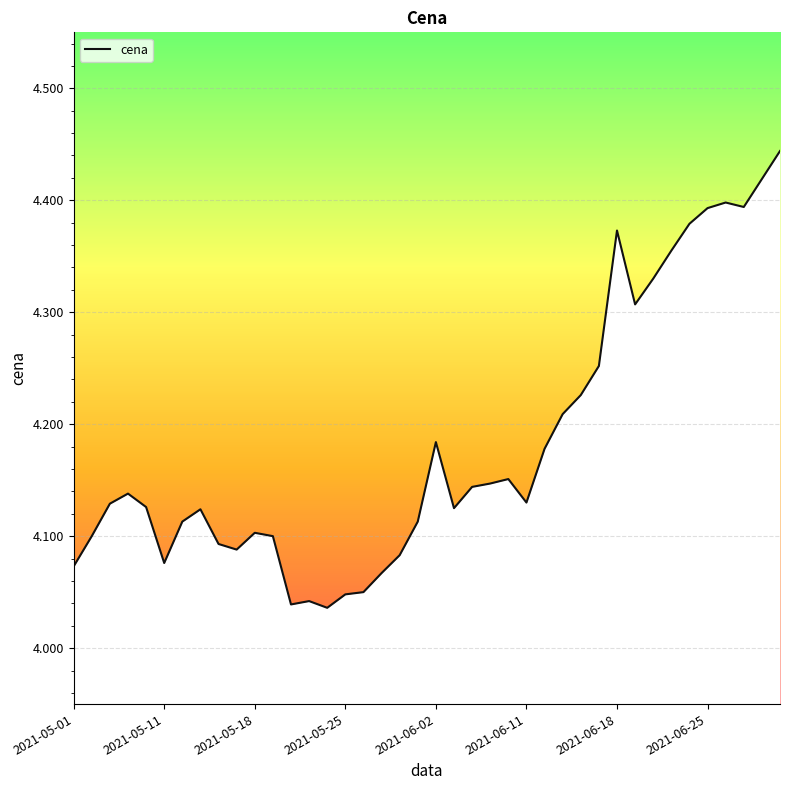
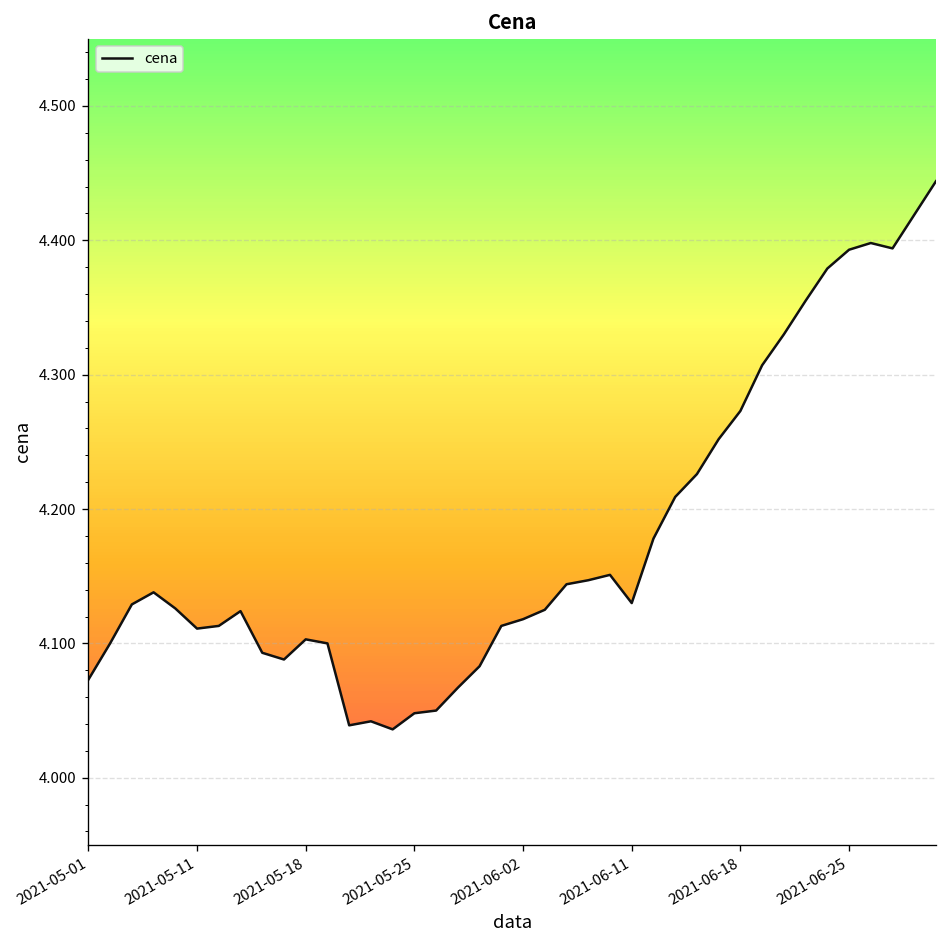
  {
    "2021-05-01": 4.073,
-   "2021-05-11": 4.076,
+   "2021-05-11": 4.111,
    "2021-05-18": 4.103,
    "2021-05-25": 4.048,
-   "2021-06-02": 4.184,
+   "2021-06-02": 4.118,
    "2021-06-11": 4.130,
-   "2021-06-18": 4.373,
+   "2021-06-18": 4.273,
    "2021-06-25": 4.393
  }
